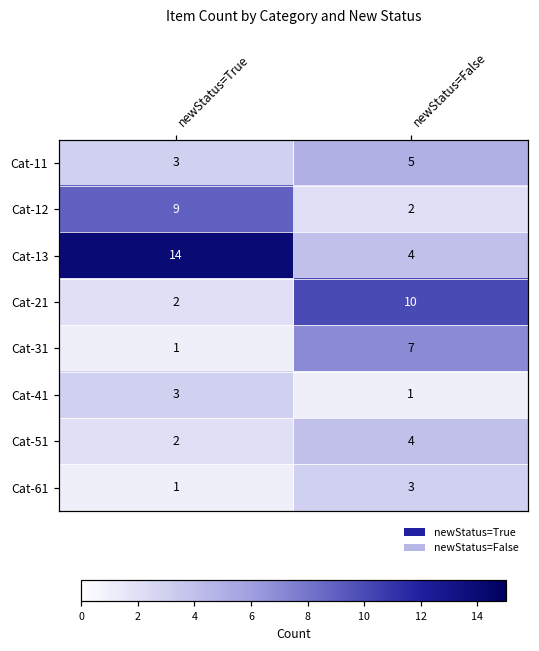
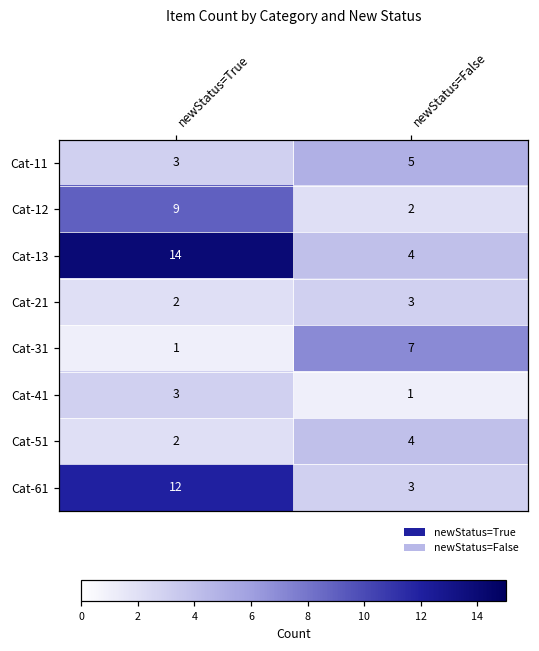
  {
    "Cat-11": {
      "newStatus=True": 3,
      "newStatus=False": 5
    },
    "Cat-12": {
      "newStatus=True": 9,
      "newStatus=False": 2
    },
    "Cat-13": {
      "newStatus=True": 14,
      "newStatus=False": 4
    },
    "Cat-21": {
      "newStatus=True": 2,
-     "newStatus=False": 10
+     "newStatus=False": 3
    },
    "Cat-31": {
      "newStatus=True": 1,
      "newStatus=False": 7
    },
    "Cat-41": {
      "newStatus=True": 3,
      "newStatus=False": 1
    },
    "Cat-51": {
      "newStatus=True": 2,
      "newStatus=False": 4
    },
    "Cat-61": {
-     "newStatus=True": 1,
+     "newStatus=True": 12,
      "newStatus=False": 3
    }
  }
